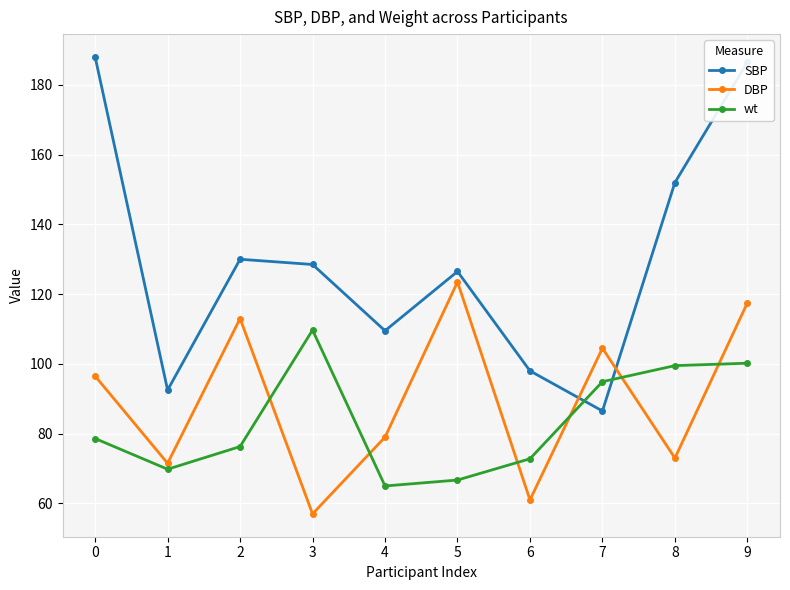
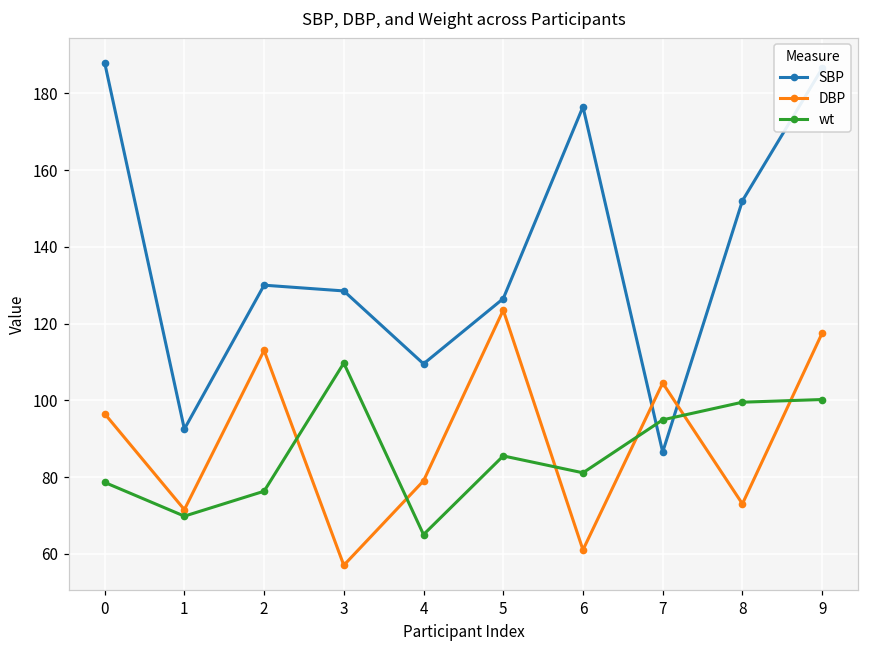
  {
    "SBP": {
      "0": 188,
      "1": 93,
      "2": 130,
      "3": 129,
      "4": 110,
      "5": 127,
-     "6": 98,
+     "6": 177,
      "7": 87,
      "8": 152
    },
    "DBP": {
      "0": 97,
      "1": 72,
      "2": 113,
      "3": 57,
      "4": 79,
      "5": 124,
      "6": 61,
      "7": 105,
      "8": 73,
      "9": 118
    },
    "wt": {
      "0": 79,
      "1": 70,
      "2": 76,
      "3": 110,
      "4": 65,
-     "5": 67,
-     "6": 73,
+     "5": 86,
+     "6": 81,
      "7": 95,
      "8": 100,
      "9": 100
    }
  }
